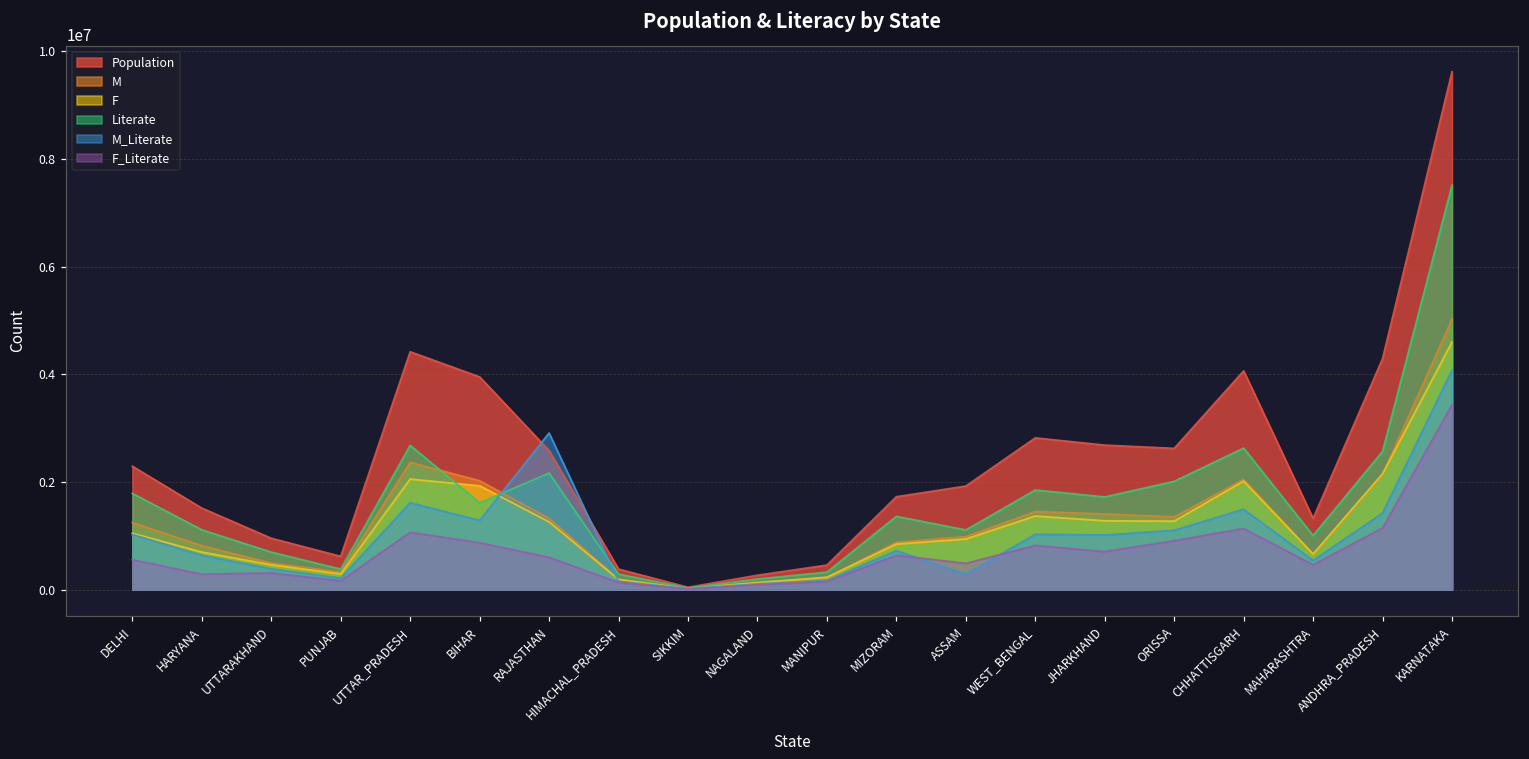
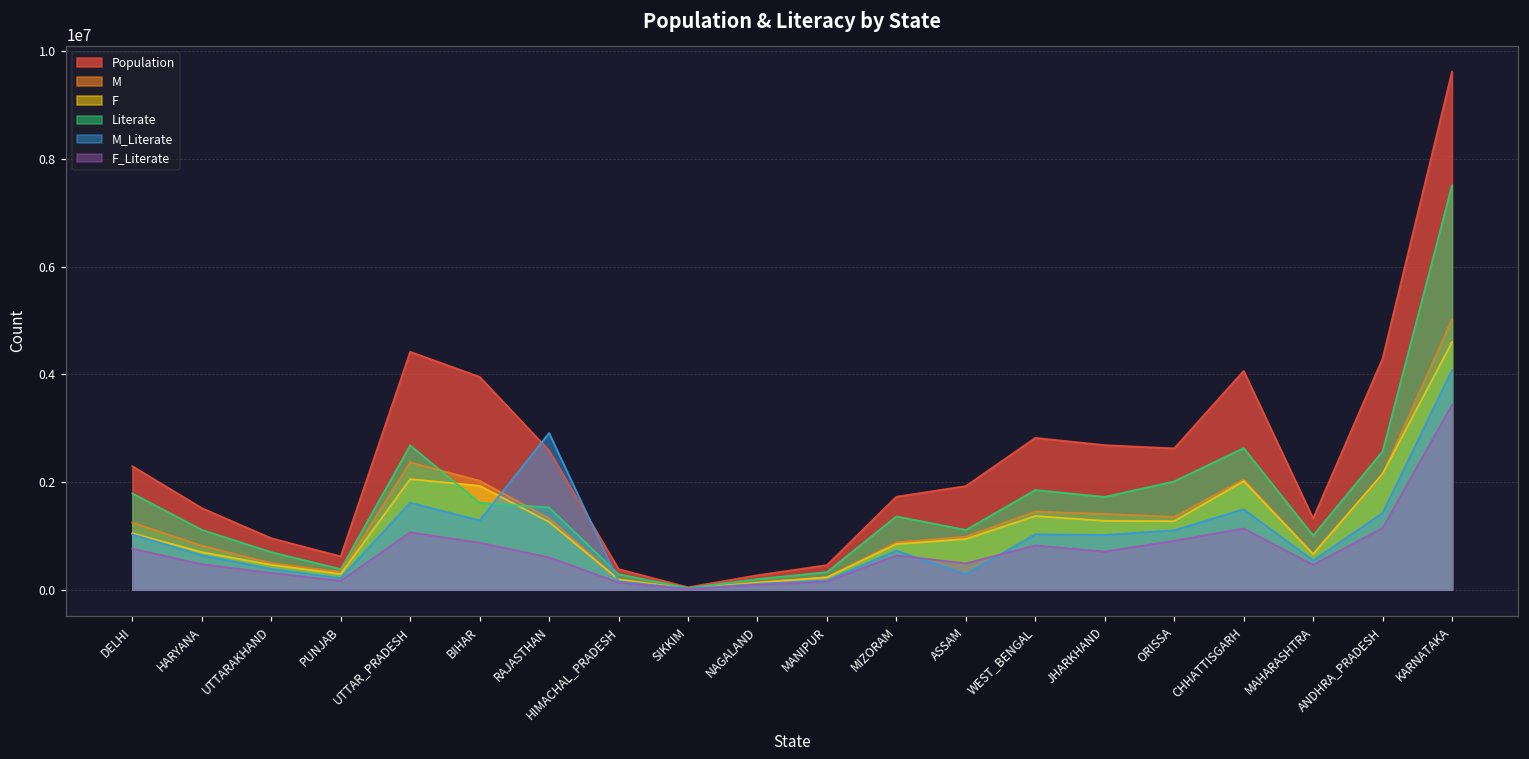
  {
    "Literate": {
      "DELHI": 1800000,
      "HARYANA": 1100000,
      "UTTARAKHAND": 700000,
      "PUNJAB": 400000,
      "UTTAR_PRADESH": 2700000,
      "BIHAR": 1600000,
-     "RAJASTHAN": 2200000,
+     "RAJASTHAN": 1500000,
      "HIMACHAL_PRADESH": 300000,
      "NAGALAND": 200000,
      "MANIPUR": 300000,
      "MIZORAM": 1400000,
      "ASSAM": 1100000,
      "WEST_BENGAL": 1900000,
      "JHARKHAND": 1700000,
      "ORISSA": 2000000,
      "CHHATTISGARH": 2600000,
      "MAHARASHTRA": 1000000,
      "ANDHRA_PRADESH": 2600000,
      "KARNATAKA": 7500000
    },
    "M_Literate": {
      "HARYANA": 600000,
      "UTTARAKHAND": 400000,
      "UTTAR_PRADESH": 1600000,
      "BIHAR": 1300000,
      "RAJASTHAN": 2900000,
      "MIZORAM": 700000,
      "ASSAM": 300000,
      "WEST_BENGAL": 1000000,
      "JHARKHAND": 1000000,
      "ORISSA": 1100000,
      "CHHATTISGARH": 1500000,
      "MAHARASHTRA": 500000,
      "ANDHRA_PRADESH": 1400000,
      "KARNATAKA": 4100000
    },
    "F_Literate": {
-     "DELHI": 600000,
-     "HARYANA": 300000,
+     "DELHI": 800000,
+     "HARYANA": 500000,
      "UTTARAKHAND": 300000,
      "UTTAR_PRADESH": 1100000,
      "BIHAR": 900000,
      "RAJASTHAN": 600000,
      "MIZORAM": 600000,
      "ASSAM": 500000,
      "WEST_BENGAL": 800000,
      "JHARKHAND": 700000,
      "ORISSA": 900000,
      "CHHATTISGARH": 1100000,
      "MAHARASHTRA": 500000,
      "ANDHRA_PRADESH": 1100000,
      "KARNATAKA": 3400000
    }
  }
